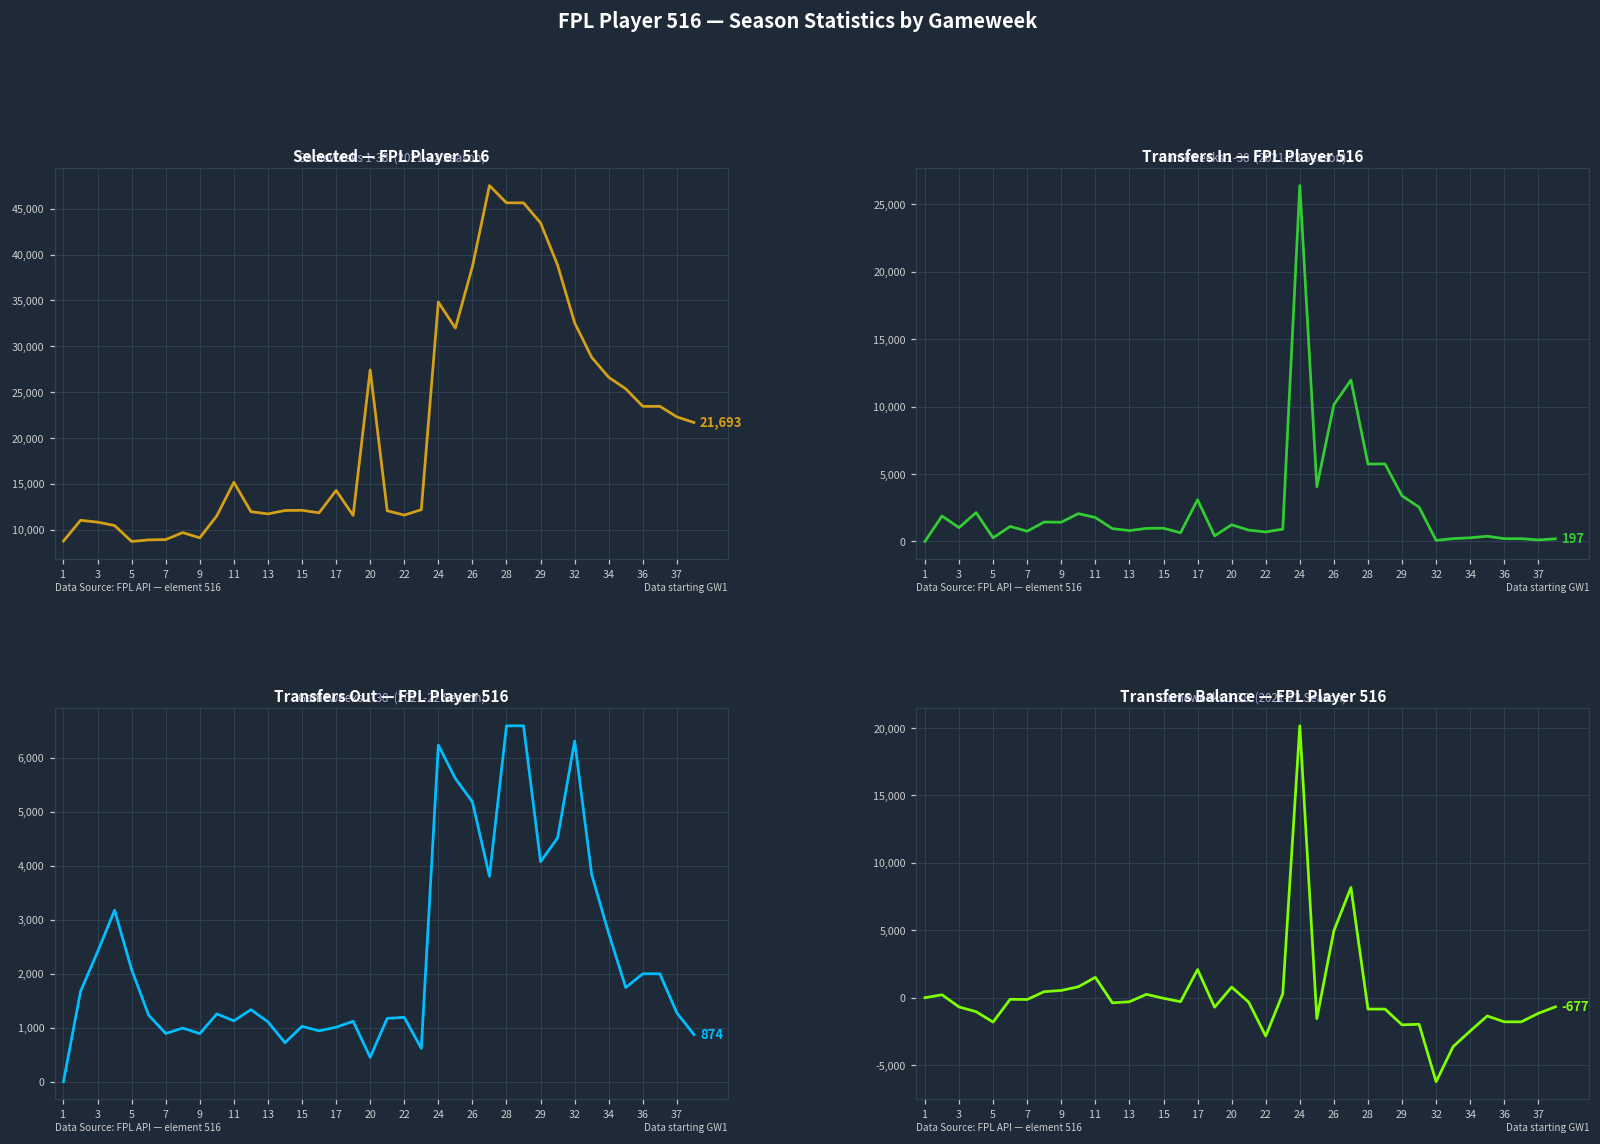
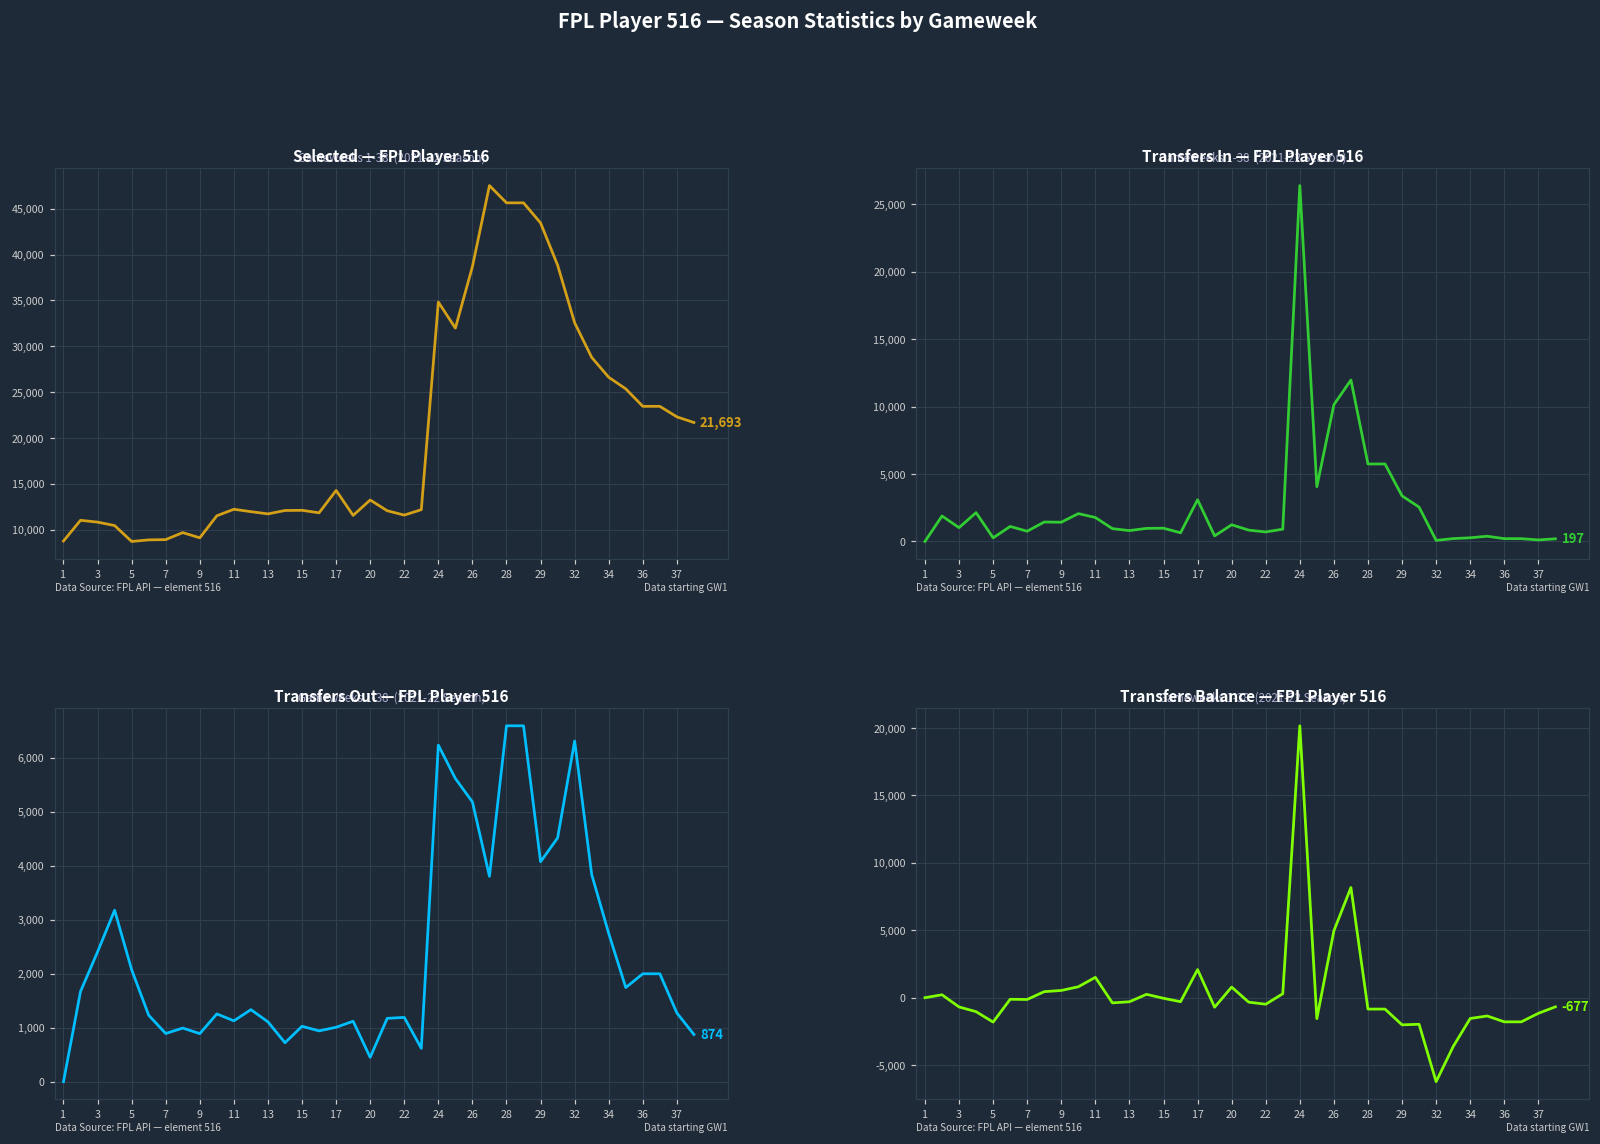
  {
    "Selected — FPL Player 516": {
      "1": "9,000",
      "3": "11,000",
      "5": "9,000",
      "7": "9,000",
      "9": "9,000",
-     "11": "15,000",
+     "11": "12,000",
      "13": "12,000",
      "15": "12,000",
      "17": "14,000",
-     "20": "27,000",
+     "20": "13,000",
      "22": "12,000",
      "24": "35,000",
      "26": "39,000",
      "29": "43,000",
      "32": "33,000",
      "34": "27,000",
      "37": "22,000"
    },
    "Transfers In — FPL Player 516": {
      "1": "0",
      "3": "1,000",
      "5": "300",
      "7": "800",
      "9": "1,400",
      "11": "1,800",
      "13": "800",
      "15": "1,000",
      "17": "3,100",
      "20": "1,200",
      "22": "700",
      "26": "10,100",
      "29": "3,400",
      "32": "100",
      "34": "300",
      "37": "100"
    },
    "Transfers Out — FPL Player 516": {
      "1": "0",
      "3": "2,400",
      "5": "2,100",
      "7": "900",
      "9": "900",
      "11": "1,100",
      "13": "1,100",
      "15": "1,000",
      "17": "1,000",
      "20": "500",
      "22": "1,200",
      "24": "6,200",
      "26": "5,200",
      "29": "4,100",
      "32": "6,300",
      "34": "2,700",
      "37": "1,300"
    },
    "Transfers Balance — FPL Player 516": {
      "1": "0",
      "3": "-700",
      "5": "-1,800",
      "7": "-100",
      "9": "500",
      "11": "1,500",
      "13": "-300",
      "15": "0",
      "17": "2,100",
      "20": "800",
-     "22": "-2,800",
+     "22": "-500",
      "26": "5,000",
      "29": "-2,000",
      "32": "-6,200",
-     "34": "-2,500",
+     "34": "-1,500",
      "37": "-1,200"
    }
  }
